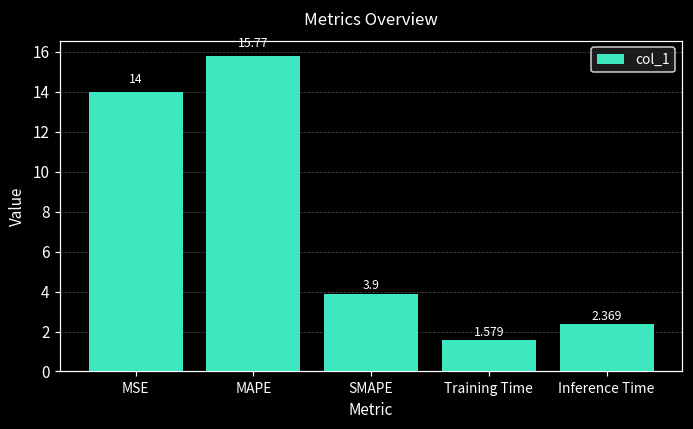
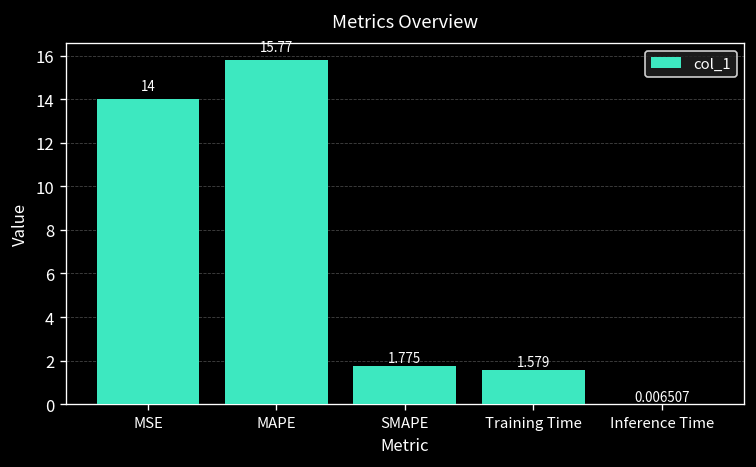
  {
    "MSE": 14,
    "MAPE": 15.77,
-   "SMAPE": 3.9,
+   "SMAPE": 1.775,
    "Training Time": 1.579,
-   "Inference Time": 2.369
+   "Inference Time": 0.006507
  }
